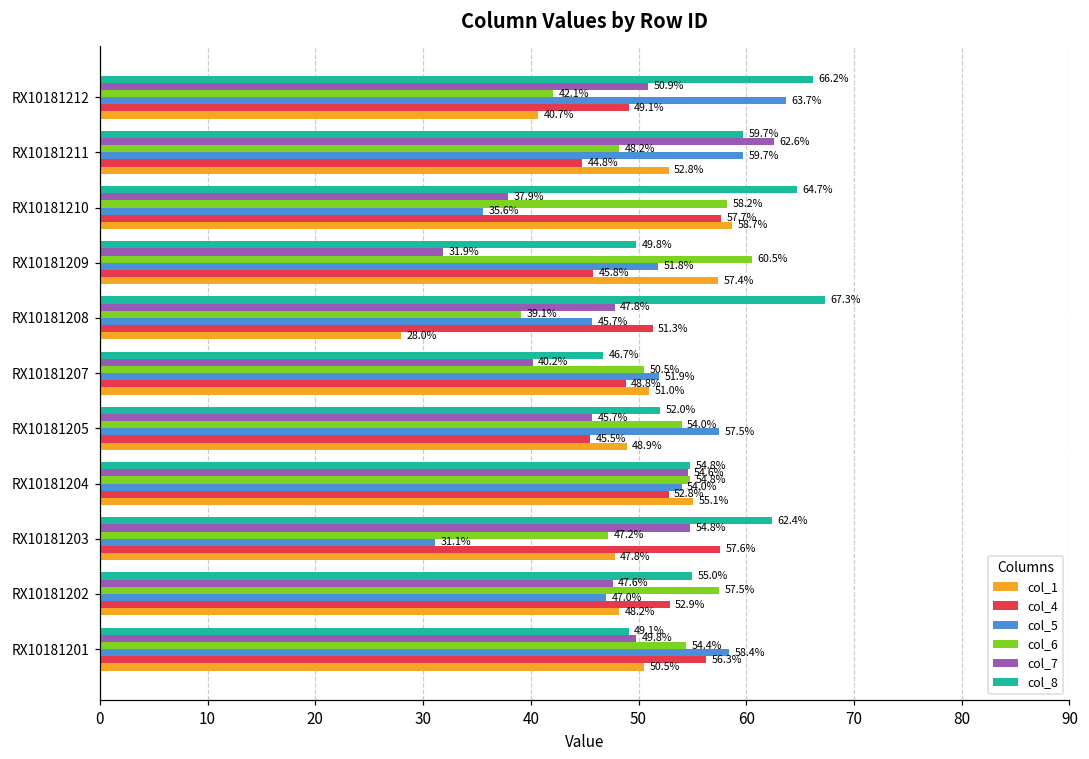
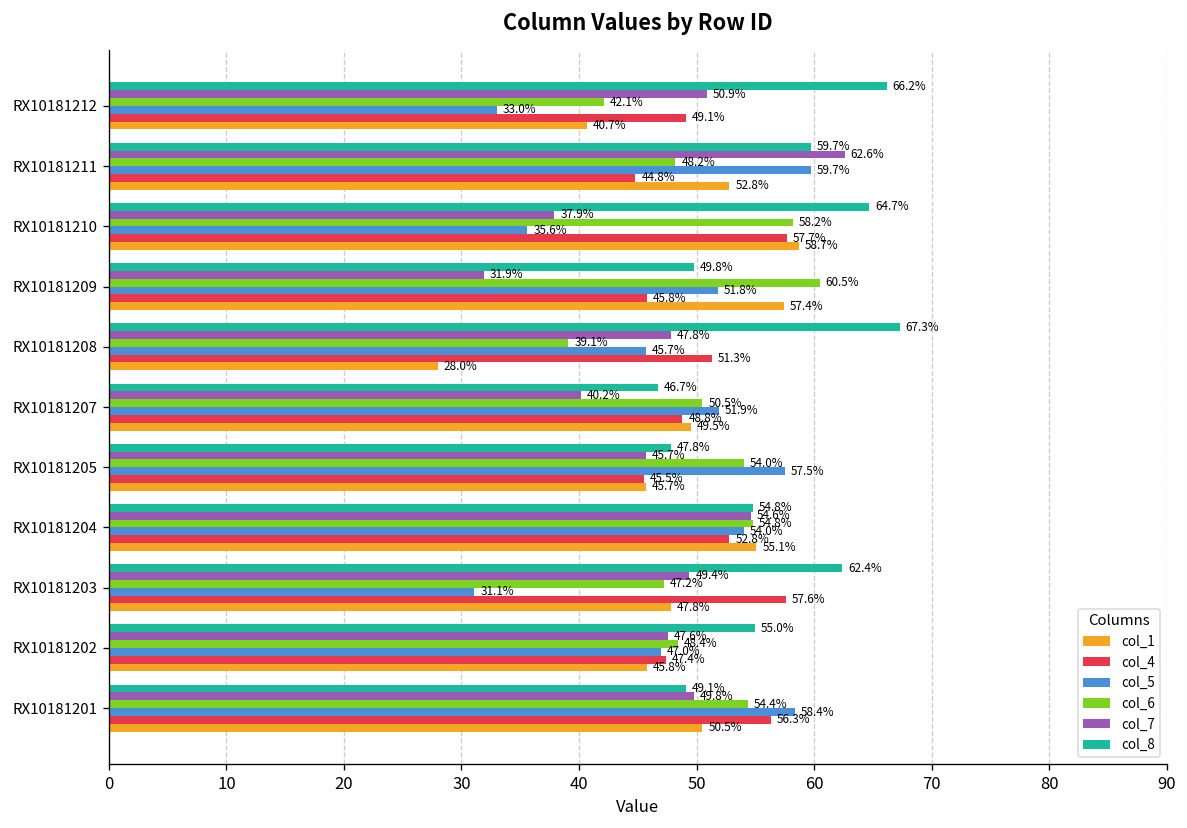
  {
    "col_1": {
      "RX10181212": "40.7%",
      "RX10181211": "52.8%",
      "RX10181209": "57.4%",
      "RX10181208": "28.0%",
-     "RX10181207": "51.0%",
-     "RX10181205": "48.9%",
+     "RX10181207": "49.5%",
+     "RX10181205": "45.7%",
      "RX10181204": "55.1%",
      "RX10181203": "47.8%",
-     "RX10181202": "48.2%",
+     "RX10181202": "45.8%",
      "RX10181201": "50.5%"
    },
    "col_4": {
      "RX10181212": "49.1%",
      "RX10181211": "44.8%",
      "RX10181209": "45.8%",
      "RX10181208": "51.3%",
      "RX10181207": "48.8%",
      "RX10181205": "45.5%",
      "RX10181203": "57.6%",
-     "RX10181202": "52.9%",
+     "RX10181202": "47.4%",
      "RX10181201": "56.3%"
    },
    "col_5": {
-     "RX10181212": "63.7%",
+     "RX10181212": "33.0%",
      "RX10181211": "59.7%",
      "RX10181210": "35.6%",
      "RX10181209": "51.8%",
      "RX10181208": "45.7%",
      "RX10181205": "57.5%",
      "RX10181203": "31.1%",
      "RX10181202": "47.0%",
      "RX10181201": "58.4%"
    },
    "col_6": {
      "RX10181212": "42.1%",
      "RX10181211": "48.2%",
      "RX10181210": "58.2%",
      "RX10181209": "60.5%",
      "RX10181208": "39.1%",
      "RX10181205": "54.0%",
      "RX10181203": "47.2%",
-     "RX10181202": "57.5%",
+     "RX10181202": "48.4%",
      "RX10181201": "54.4%"
    },
    "col_7": {
      "RX10181212": "50.9%",
      "RX10181211": "62.6%",
      "RX10181210": "37.9%",
      "RX10181209": "31.9%",
      "RX10181208": "47.8%",
      "RX10181207": "40.2%",
      "RX10181205": "45.7%",
-     "RX10181203": "54.8%",
+     "RX10181203": "49.4%",
      "RX10181202": "47.6%"
    },
    "col_8": {
      "RX10181212": "66.2%",
      "RX10181211": "59.7%",
      "RX10181210": "64.7%",
      "RX10181209": "49.8%",
      "RX10181208": "67.3%",
      "RX10181207": "46.7%",
-     "RX10181205": "52.0%",
+     "RX10181205": "47.8%",
      "RX10181203": "62.4%",
      "RX10181202": "55.0%"
    }
  }
